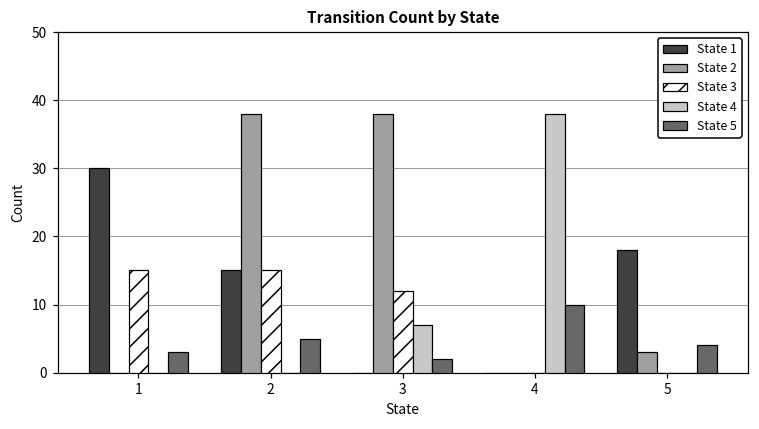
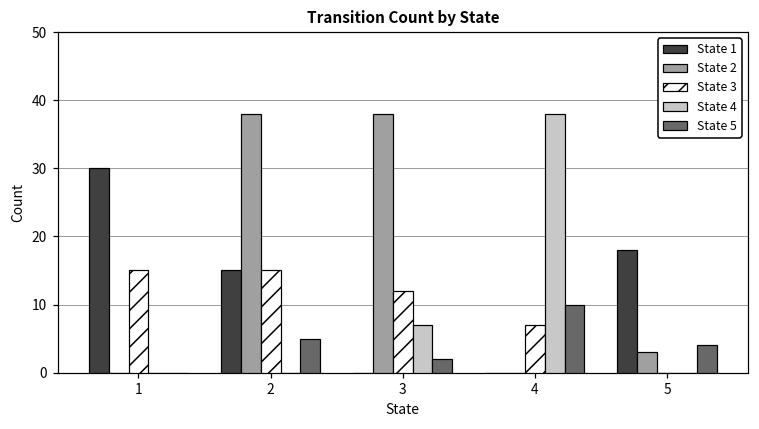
  {
    "State 1": {
      "1": 30,
      "2": 15,
      "3": 0,
      "4": 0,
      "5": 18
    },
    "State 2": {
      "1": 0,
      "2": 38,
      "3": 38,
      "4": 0,
      "5": 3
    },
    "State 3": {
      "1": 15,
      "2": 15,
      "3": 12,
-     "4": 0,
+     "4": 7,
      "5": 0
    },
    "State 4": {
      "1": 0,
      "2": 0,
      "3": 7,
      "4": 38,
      "5": 0
    },
    "State 5": {
-     "1": 3,
+     "1": 0,
      "2": 5,
      "3": 2,
      "4": 10,
      "5": 4
    }
  }
